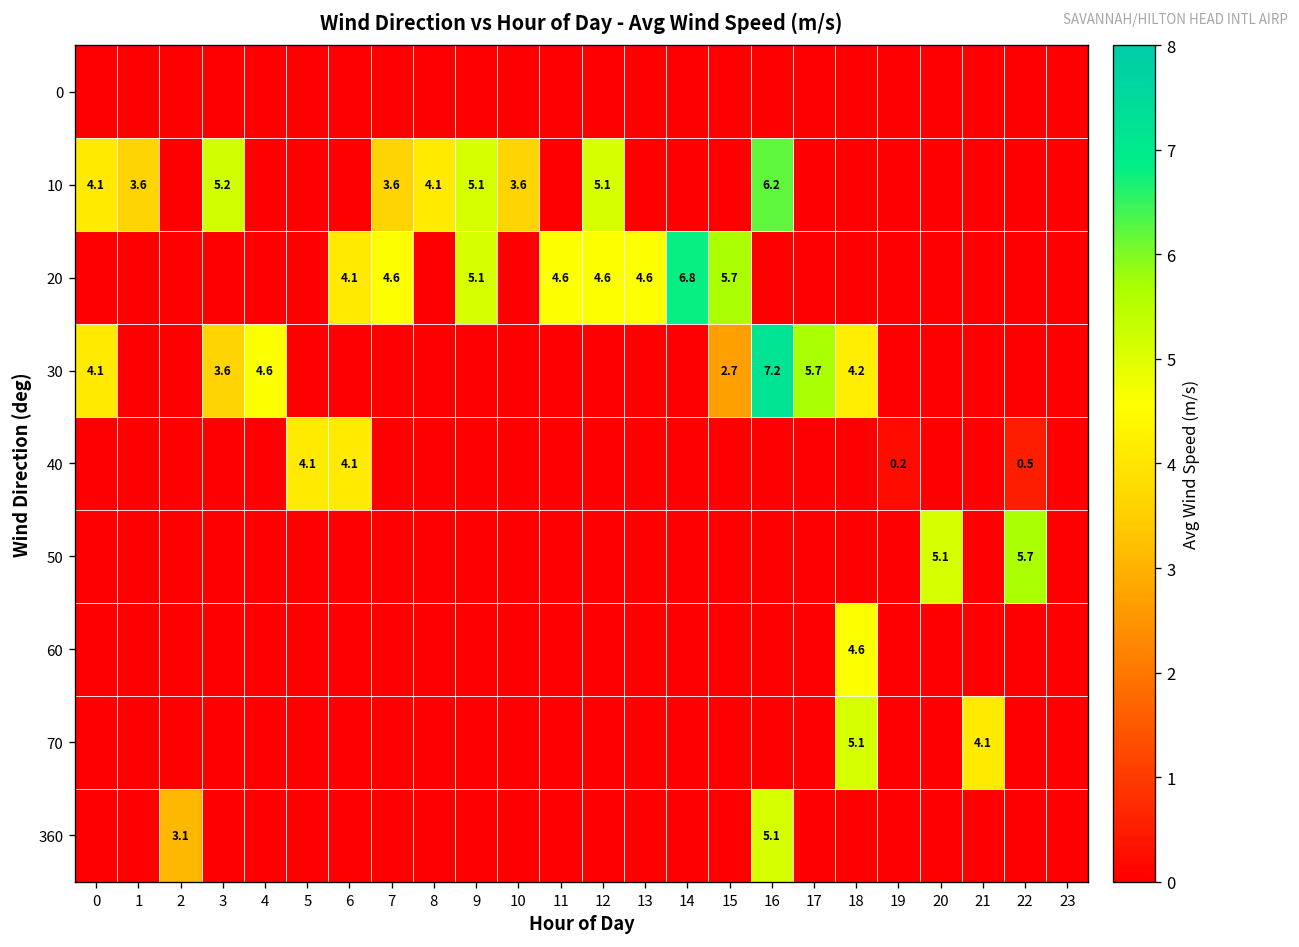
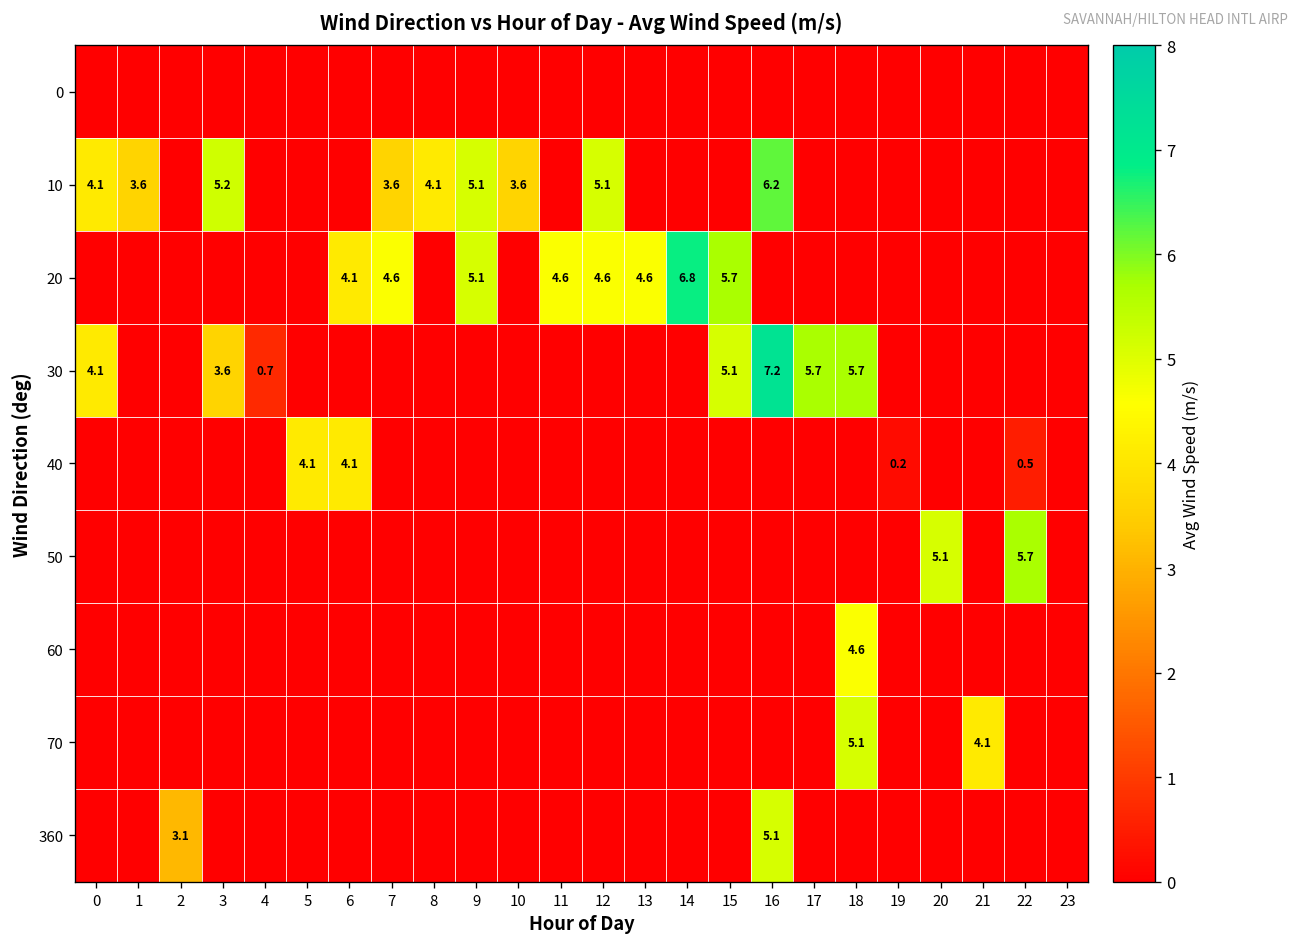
  {
    "10": {
      "0": 4.1,
      "1": 3.6,
      "3": 5.2,
      "7": 3.6,
      "8": 4.1,
      "9": 5.1,
      "10": 3.6,
      "12": 5.1,
      "16": 6.2
    },
    "20": {
      "6": 4.1,
      "7": 4.6,
      "9": 5.1,
      "11": 4.6,
      "12": 4.6,
      "13": 4.6,
      "14": 6.8,
      "15": 5.7
    },
    "30": {
      "0": 4.1,
      "3": 3.6,
-     "4": 4.6,
-     "15": 2.7,
+     "4": 0.7,
+     "15": 5.1,
      "16": 7.2,
      "17": 5.7,
-     "18": 4.2
+     "18": 5.7
    },
    "40": {
      "5": 4.1,
      "6": 4.1,
      "19": 0.2,
      "22": 0.5
    },
    "50": {
      "20": 5.1,
      "22": 5.7
    },
    "60": {
      "18": 4.6
    },
    "70": {
      "18": 5.1,
      "21": 4.1
    },
    "360": {
      "2": 3.1,
      "16": 5.1
    }
  }
